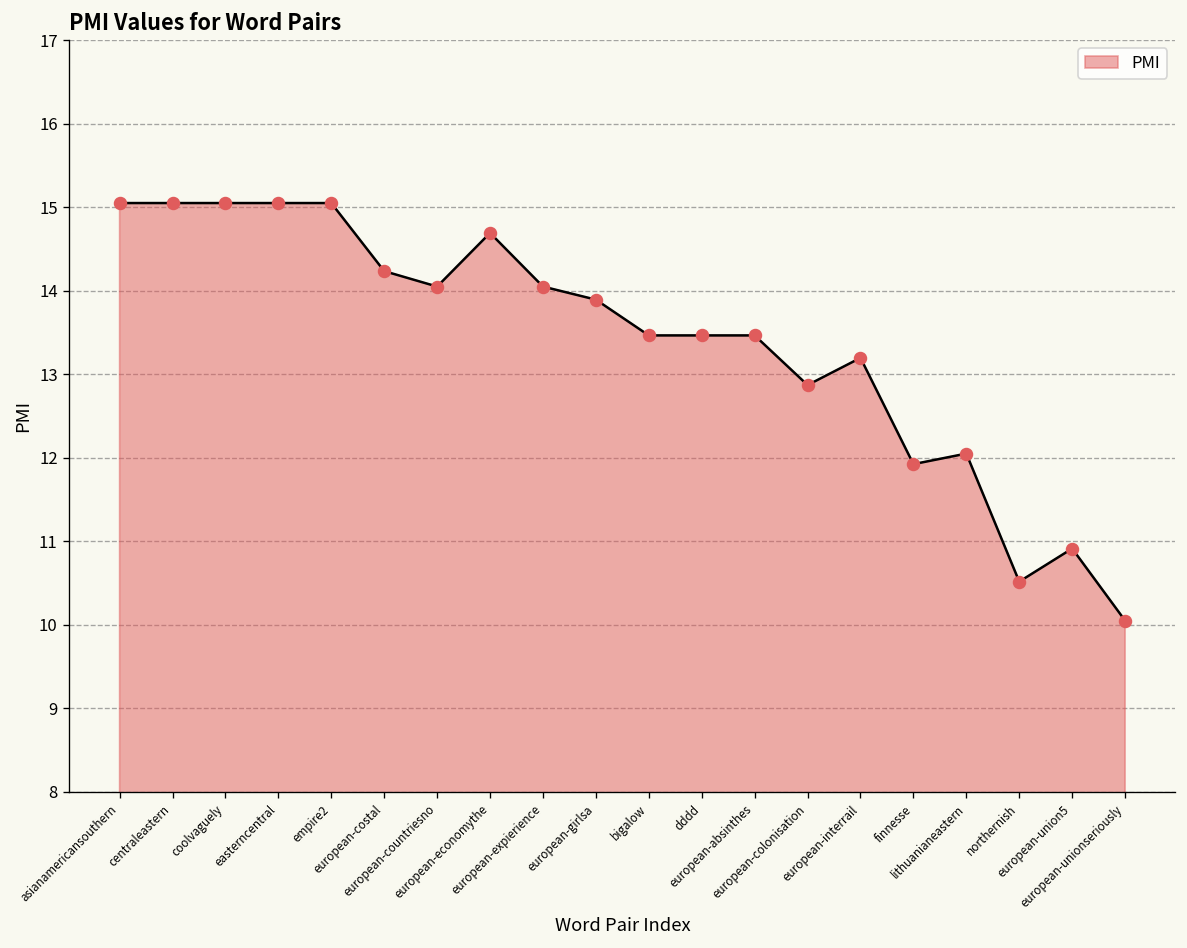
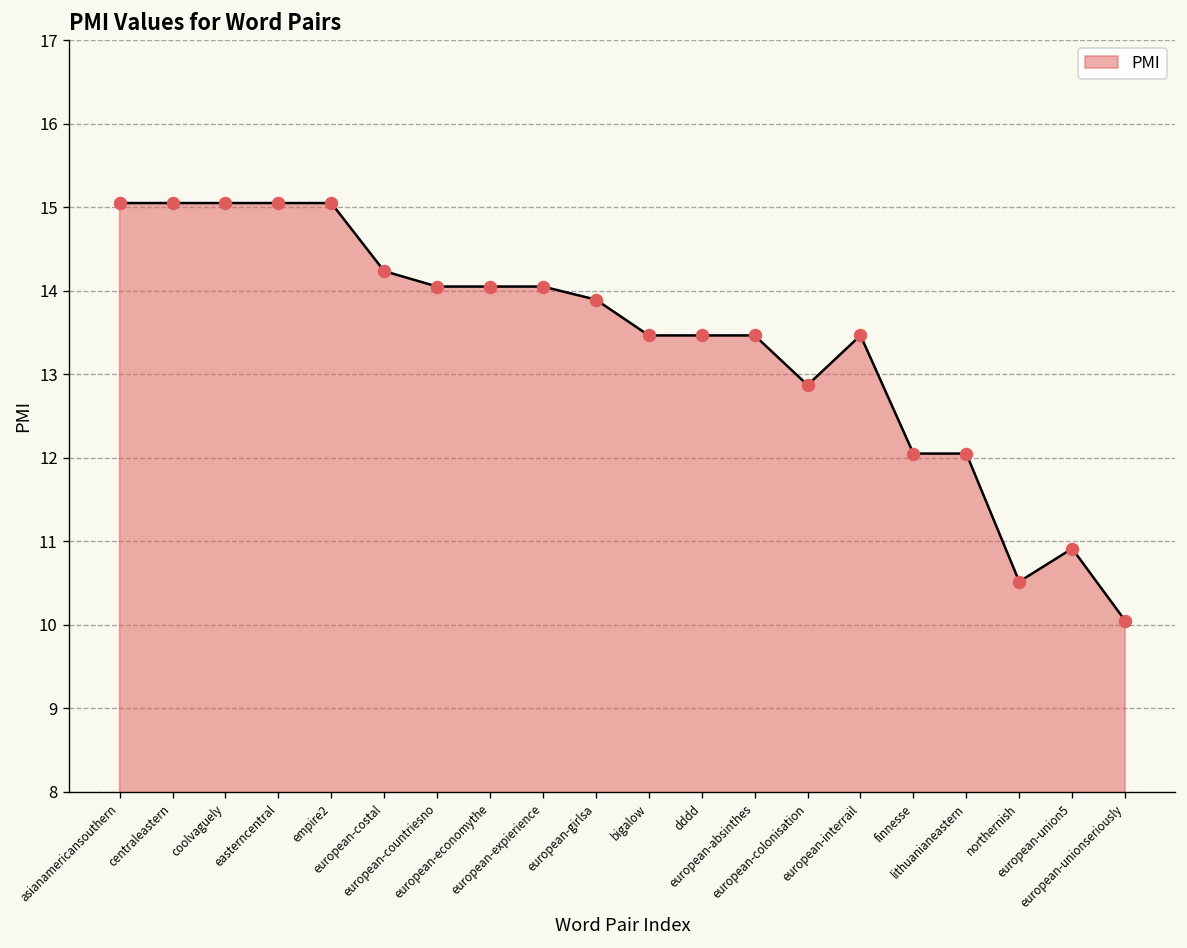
  {
    "asianamericansouthern": 15.0,
    "centraleastern": 15.0,
    "coolvaguely": 15.0,
    "easterncentral": 15.0,
    "empire2": 15.0,
    "european-costal": 14.2,
    "european-countriesno": 14.0,
-   "european-economythe": 14.7,
+   "european-economythe": 14.0,
    "european-expierience": 14.0,
    "european-girlsa": 13.9,
    "bigalow": 13.5,
    "dddd": 13.5,
    "european-absinthes": 13.5,
    "european-colonisation": 12.9,
-   "european-interrail": 13.2,
-   "finnesse": 11.9,
+   "european-interrail": 13.5,
+   "finnesse": 12.0,
    "lithuanianeastern": 12.0,
    "northernish": 10.5,
    "european-union5": 10.9,
    "european-unionseriously": 10.0
  }
